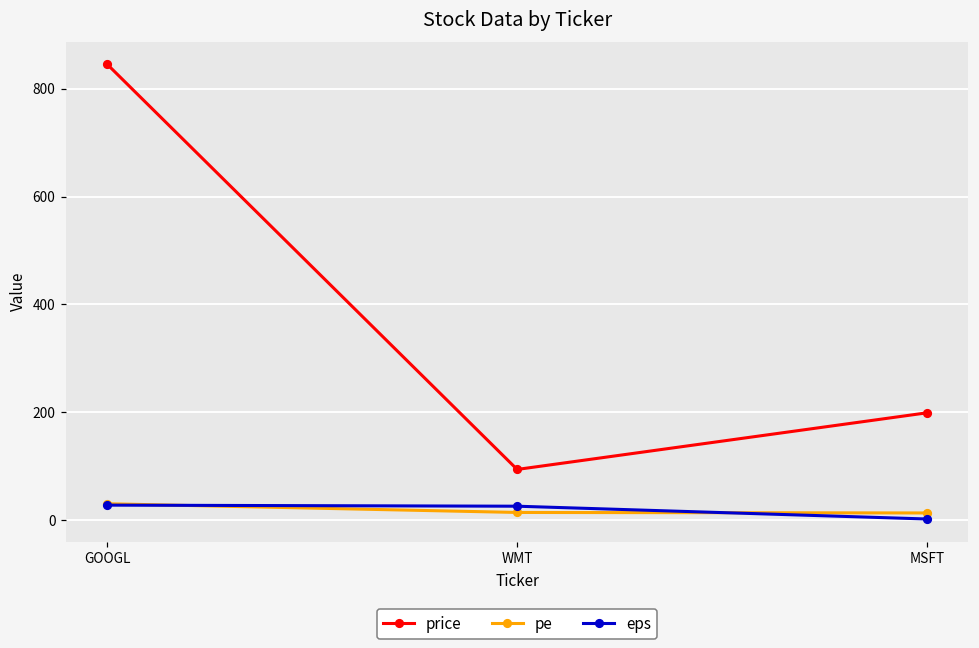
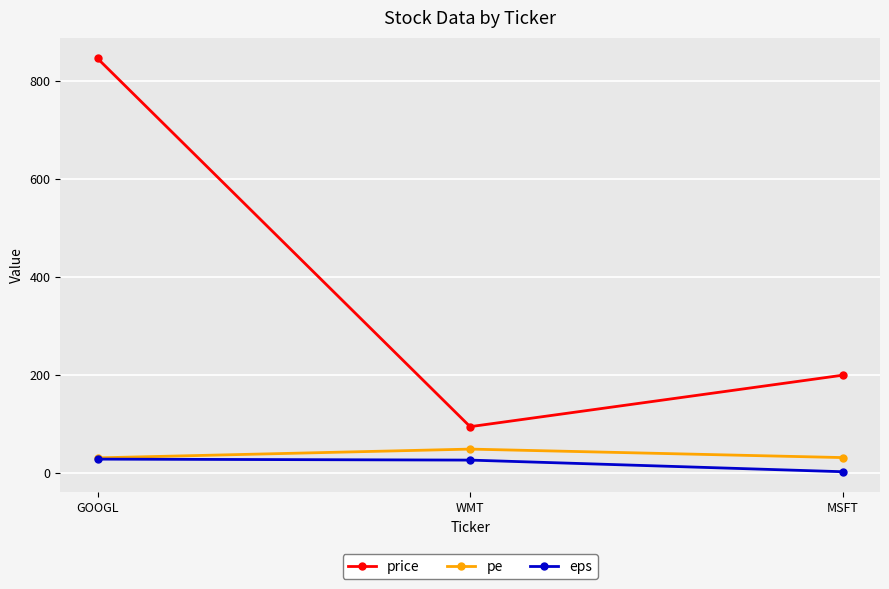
  {
    "price": {
      "GOOGL": 850,
      "WMT": 90,
      "MSFT": 200
    },
    "pe": {
-     "WMT": 10,
-     "MSFT": 10
+     "WMT": 50,
+     "MSFT": 30
    },
    "eps": {
      "WMT": 30,
      "MSFT": 0
    }
  }
